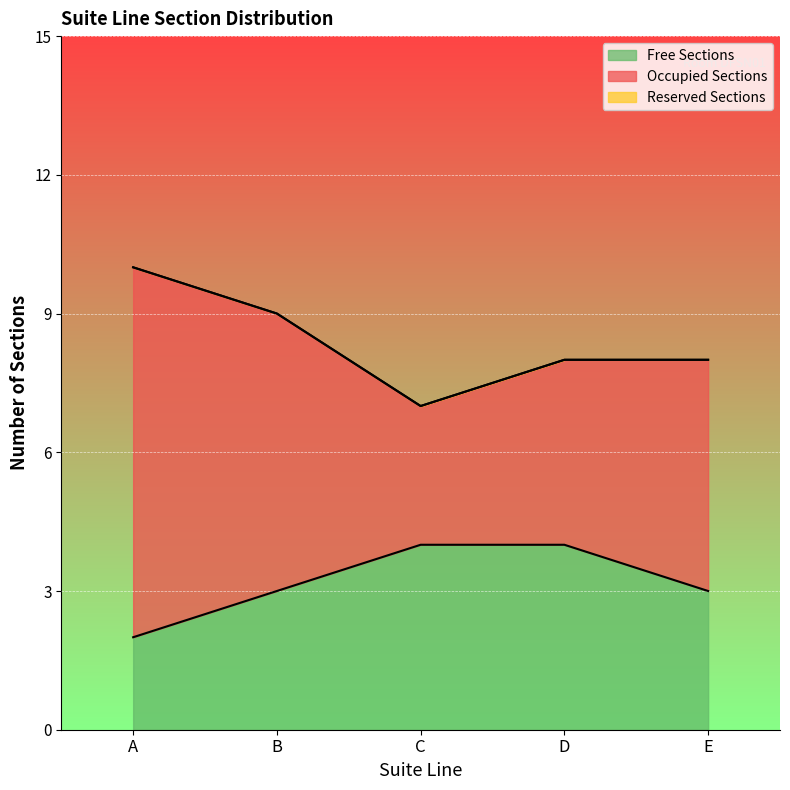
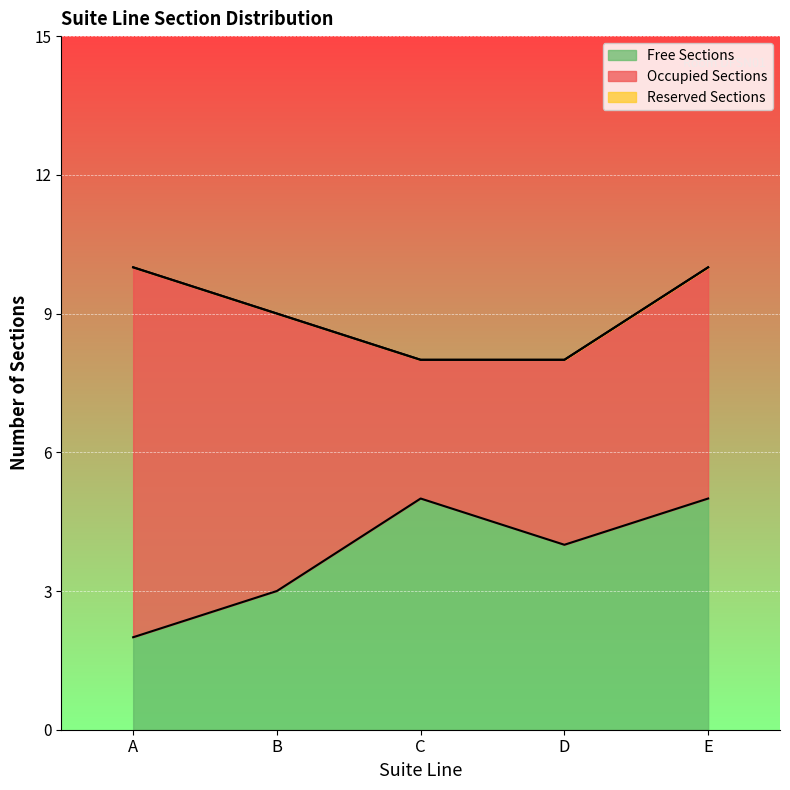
  {
    "Free Sections": {
      "A": 2,
      "B": 3,
-     "C": 4,
+     "C": 5,
      "D": 4,
-     "E": 3
+     "E": 5
    }
  }
